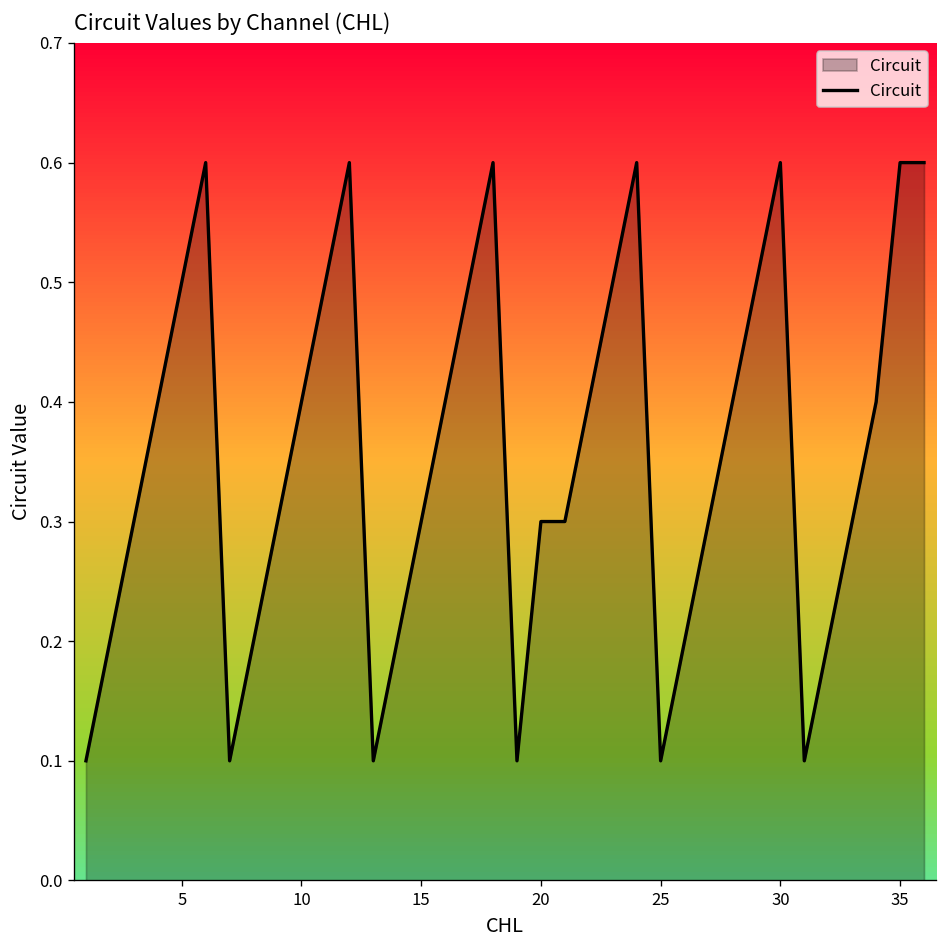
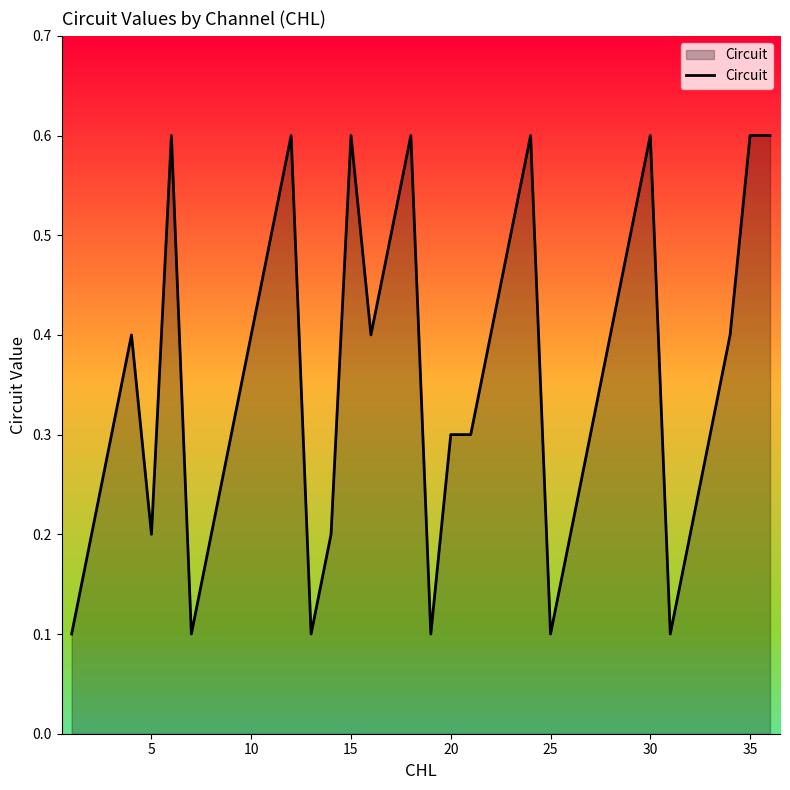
  {
-   "5": 0.5,
+   "5": 0.2,
    "10": 0.4,
-   "15": 0.3,
+   "15": 0.6,
    "20": 0.3,
    "25": 0.1,
    "30": 0.6,
    "35": 0.6
  }
